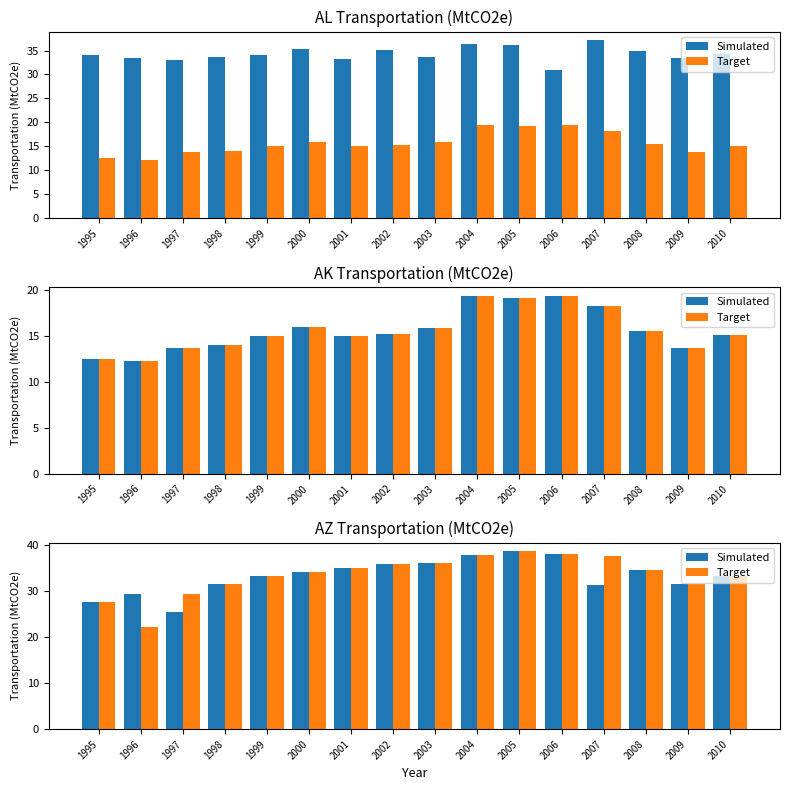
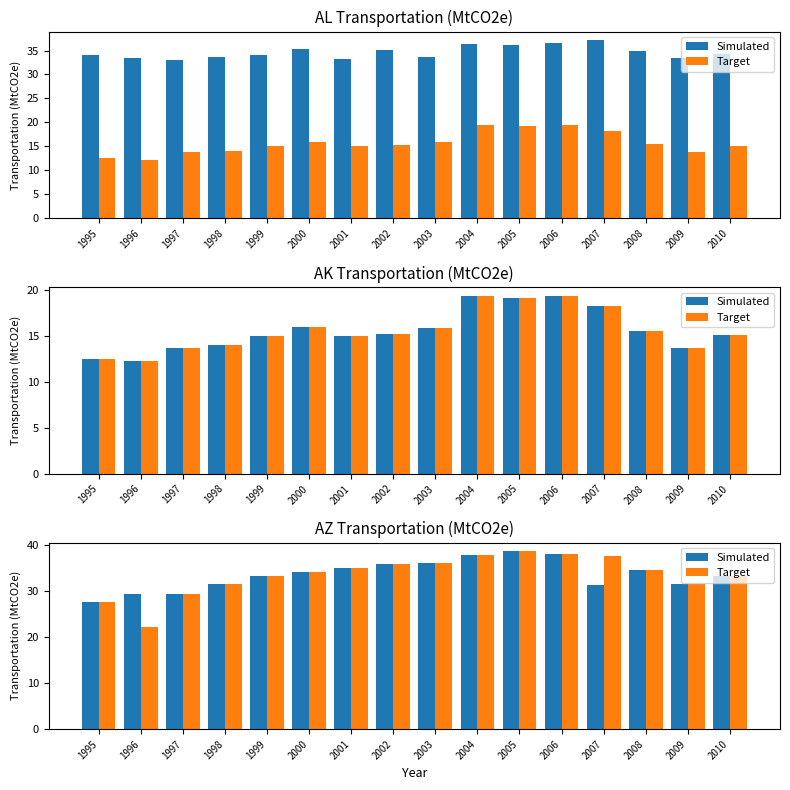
  {
    "AL Transportation (MtCO2e)": {
      "Simulated": {
        "1995": 34,
        "1996": 33,
        "1997": 33,
        "1998": 34,
        "1999": 34,
        "2000": 35,
        "2001": 33,
        "2002": 35,
        "2003": 34,
        "2004": 36,
        "2005": 36,
-       "2006": 31,
+       "2006": 37,
        "2007": 37,
        "2008": 35,
        "2009": 33
      },
      "Target": {
        "1995": 13,
        "1996": 12,
        "1997": 14,
        "1998": 14,
        "1999": 15,
        "2000": 16,
        "2001": 15,
        "2002": 15,
        "2003": 16,
        "2004": 19,
        "2005": 19,
        "2006": 19,
        "2007": 18,
        "2008": 16,
        "2009": 14,
        "2010": 15
      }
    },
    "AK Transportation (MtCO2e)": {
      "Simulated": {
        "1995": 13,
        "1996": 12,
        "1997": 14,
        "1998": 14,
        "1999": 15,
        "2000": 16,
        "2001": 15,
        "2002": 15,
        "2003": 16,
        "2004": 19,
        "2005": 19,
        "2006": 19,
        "2007": 18,
        "2008": 16,
        "2009": 14,
        "2010": 15
      },
      "Target": {
        "1995": 13,
        "1996": 12,
        "1997": 14,
        "1998": 14,
        "1999": 15,
        "2000": 16,
        "2001": 15,
        "2002": 15,
        "2003": 16,
        "2004": 19,
        "2005": 19,
        "2006": 19,
        "2007": 18,
        "2008": 16,
        "2009": 14,
        "2010": 15
      }
    },
    "AZ Transportation (MtCO2e)": {
      "Simulated": {
        "1995": 28,
        "1996": 29,
-       "1997": 26,
+       "1997": 29,
        "1998": 32,
        "1999": 33,
        "2000": 34,
        "2001": 35,
        "2002": 36,
        "2003": 36,
        "2004": 38,
        "2005": 39,
        "2006": 38,
        "2007": 31,
        "2008": 34,
        "2009": 31
      },
      "Target": {
        "1995": 28,
        "1996": 22,
        "1997": 29,
        "1998": 32,
        "1999": 33,
        "2000": 34,
        "2001": 35,
        "2002": 36,
        "2003": 36,
        "2004": 38,
        "2005": 39,
        "2006": 38,
        "2007": 38,
        "2008": 34,
        "2009": 31
      }
    }
  }
